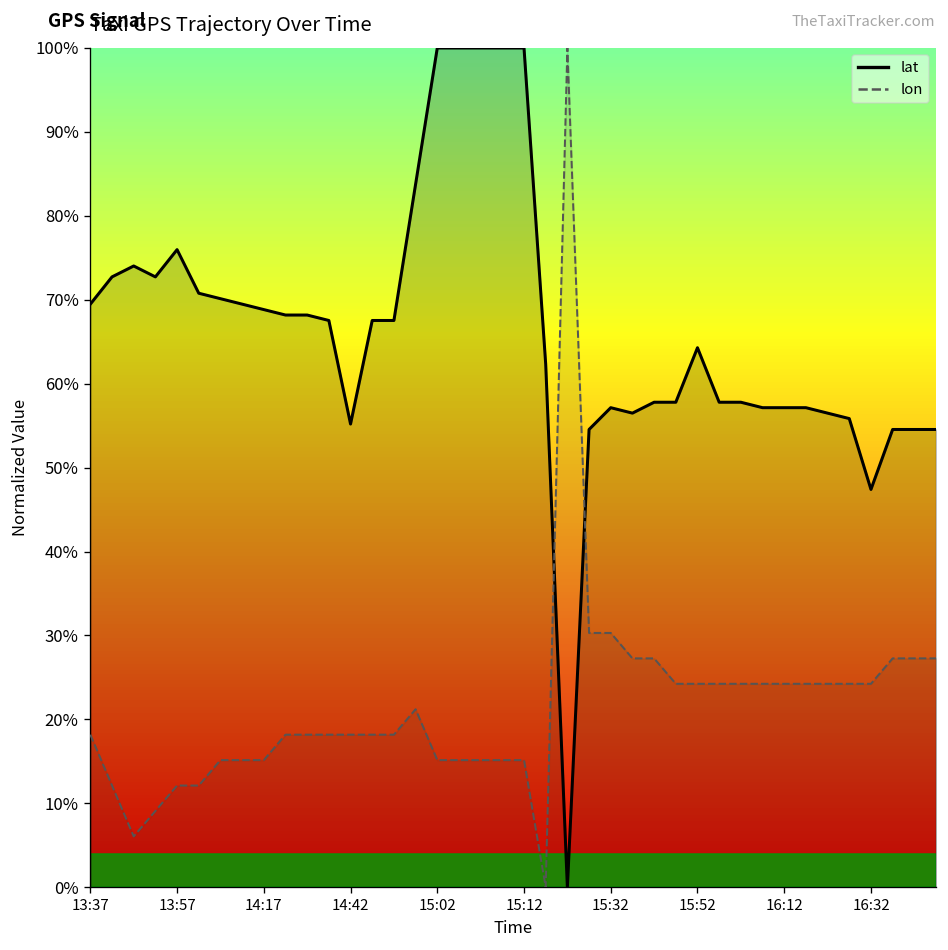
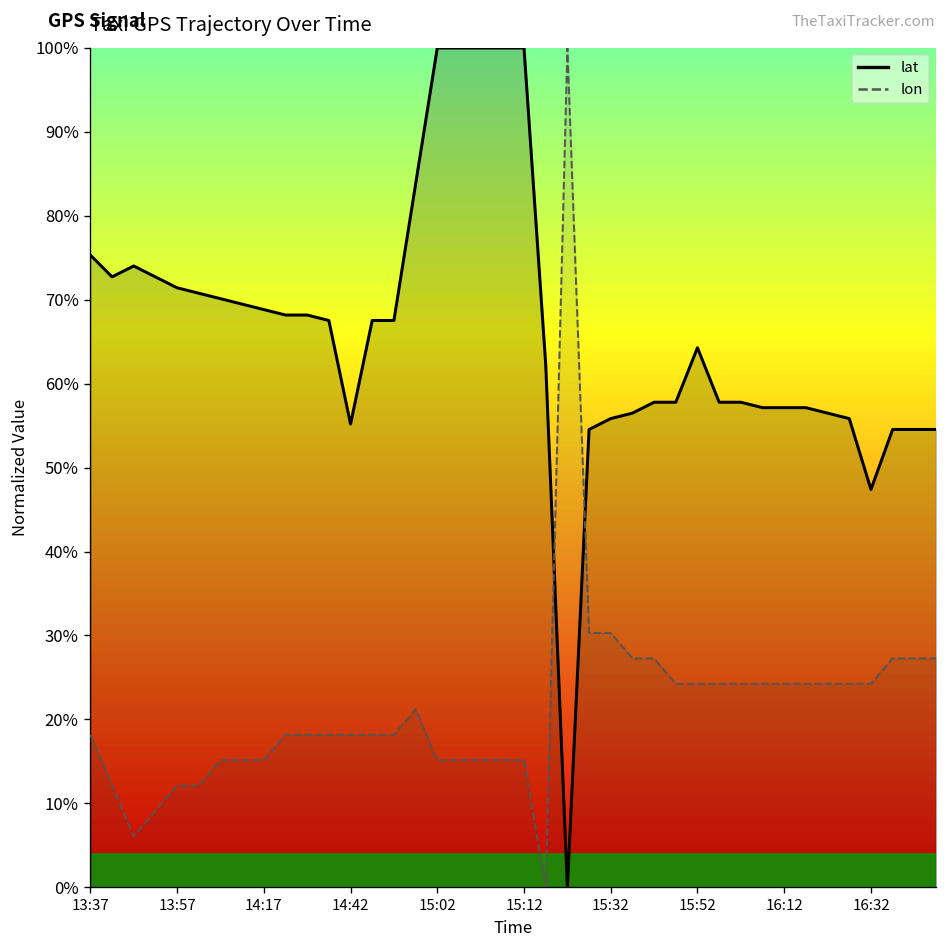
  {
    "lat": {
-     "13:37": "69%",
-     "13:57": "76%",
+     "13:37": "75%",
+     "13:57": "71%",
      "14:17": "69%",
      "14:42": "55%",
      "15:02": "100%",
-     "15:32": "57%",
+     "15:32": "56%",
      "15:52": "64%",
      "16:12": "57%",
      "16:32": "47%"
    }
  }
